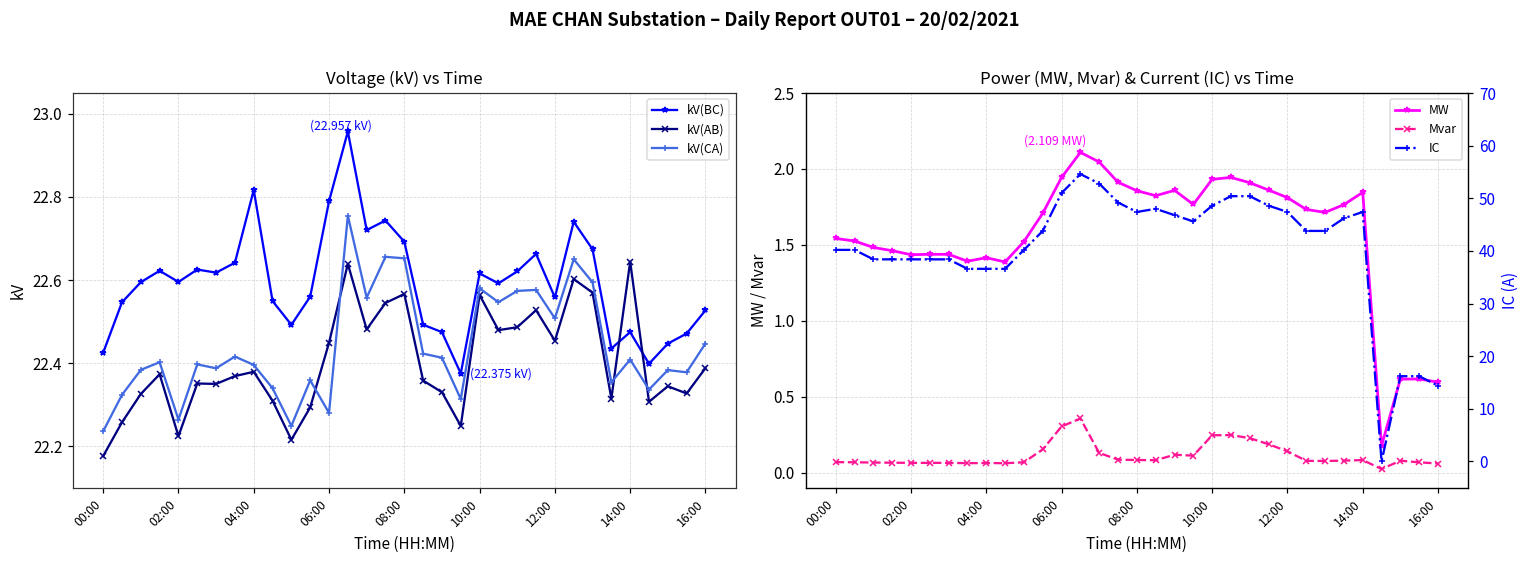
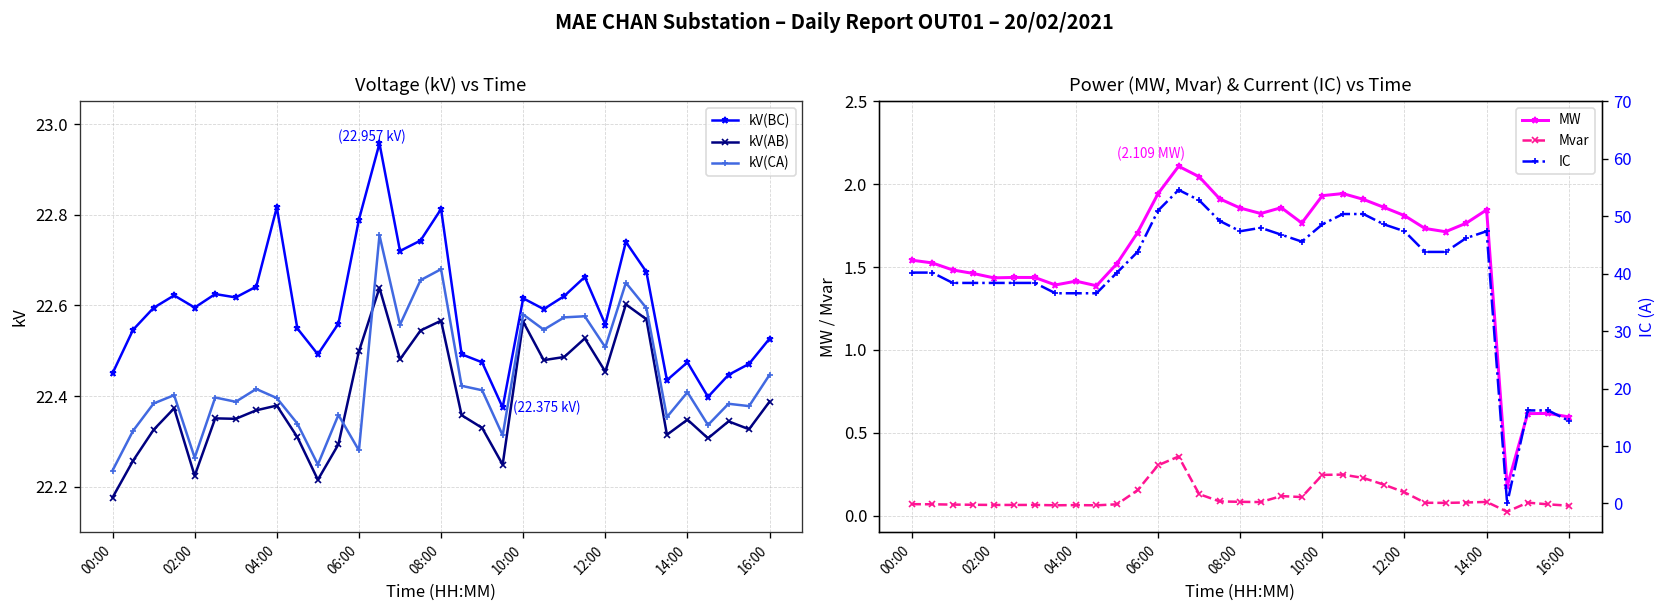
  {
    "Voltage (kV) vs Time": {
      "kV(BC)": {
-       "00:00": 22.43,
+       "00:00": 22.45,
        "02:00": 22.60,
        "04:00": 22.82,
        "06:00": 22.79,
-       "08:00": 22.69,
+       "08:00": 22.81,
        "10:00": 22.62,
        "12:00": 22.56,
        "14:00": 22.47,
        "16:00": 22.53
      },
      "kV(AB)": {
        "00:00": 22.18,
        "02:00": 22.22,
        "04:00": 22.38,
-       "06:00": 22.45,
+       "06:00": 22.50,
        "08:00": 22.57,
        "10:00": 22.56,
        "12:00": 22.45,
-       "14:00": 22.64,
+       "14:00": 22.35,
        "16:00": 22.39
      },
      "kV(CA)": {
        "00:00": 22.24,
        "02:00": 22.26,
        "04:00": 22.40,
        "06:00": 22.28,
-       "08:00": 22.65,
+       "08:00": 22.68,
        "10:00": 22.58,
        "12:00": 22.51,
        "14:00": 22.41,
        "16:00": 22.45
      }
    }
  }
